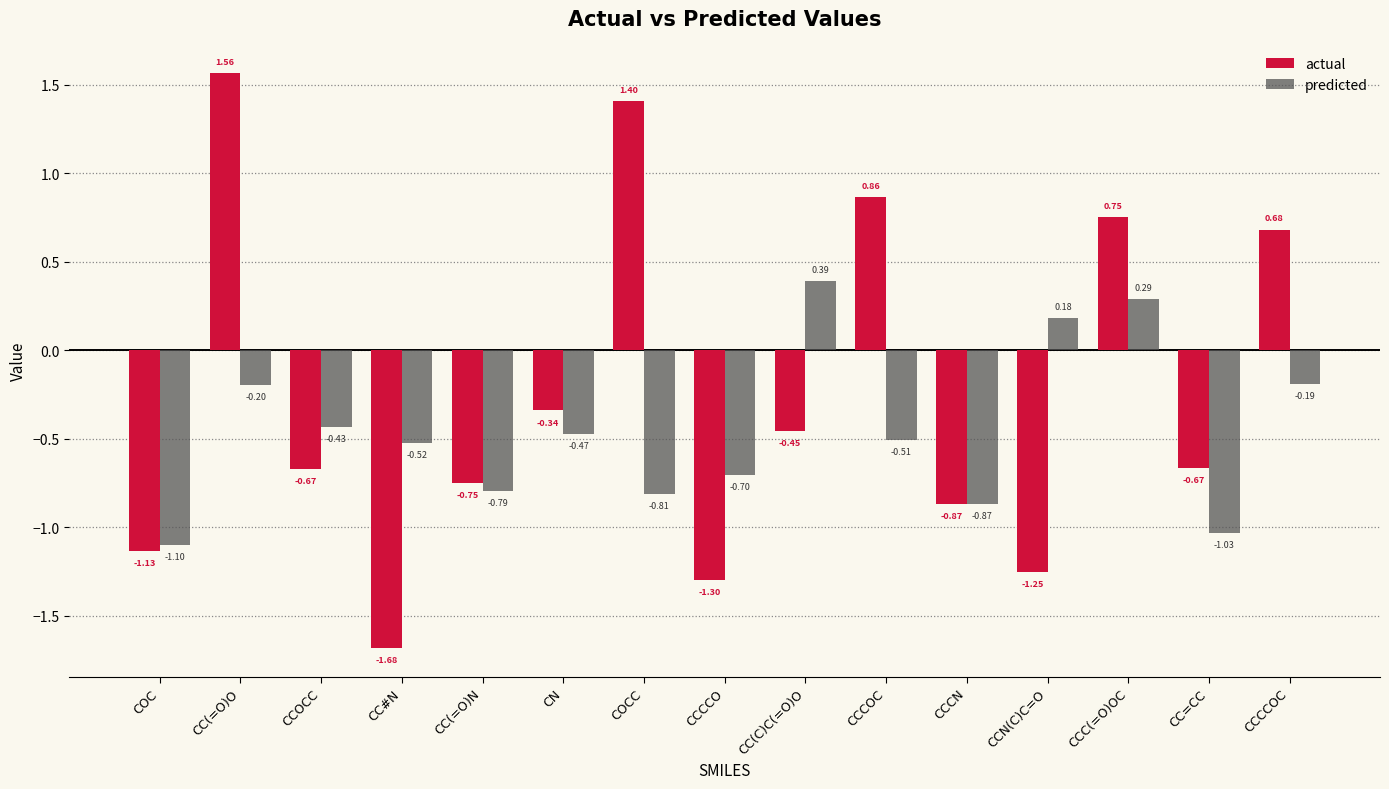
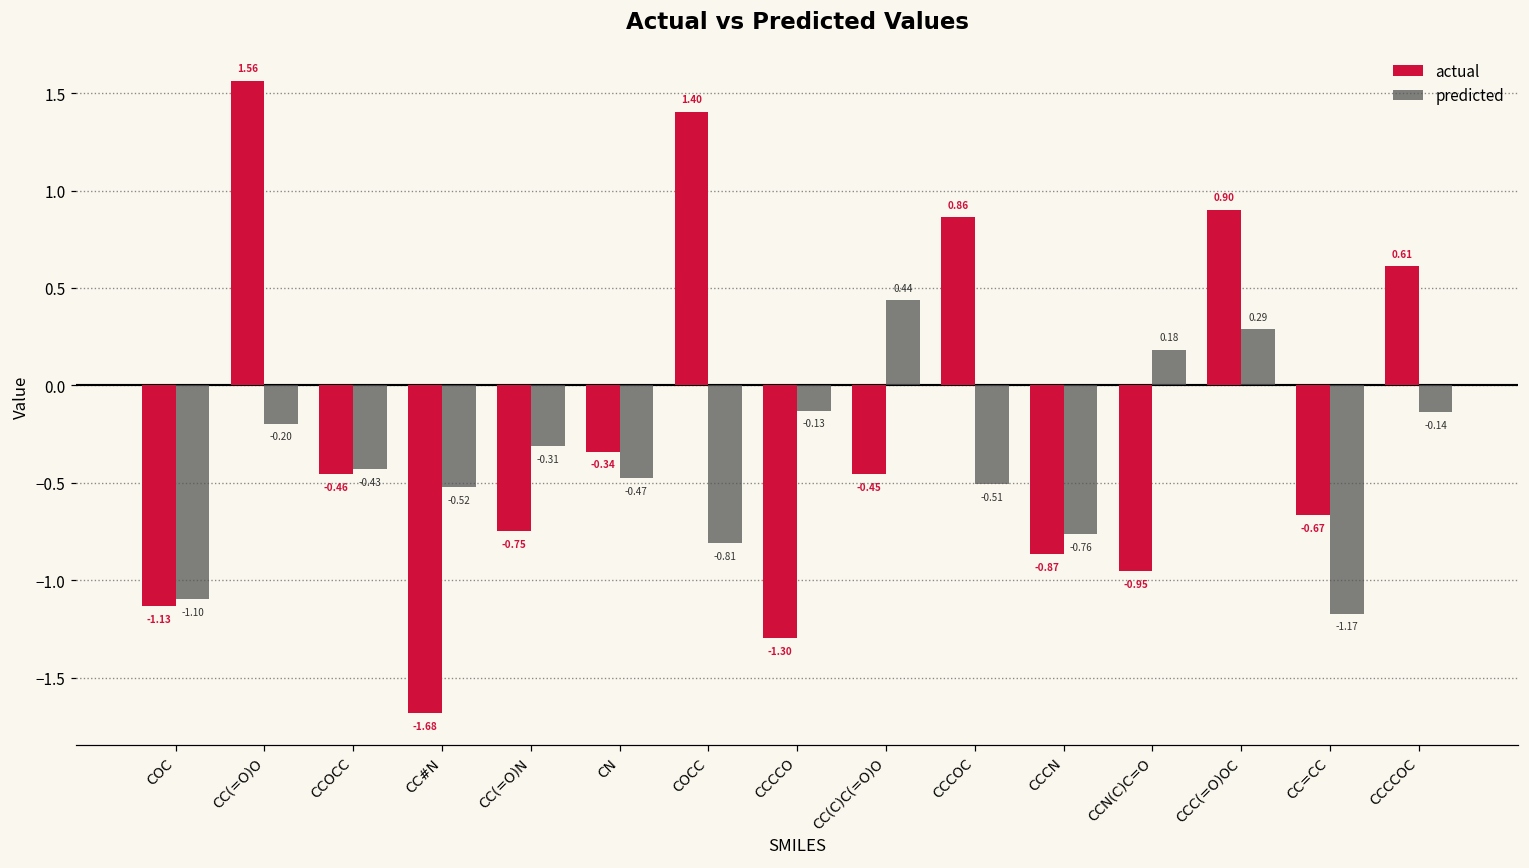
  {
    "actual": {
      "COC": -1.13,
      "CC(=O)O": 1.56,
-     "CCOCC": -0.67,
+     "CCOCC": -0.46,
      "CC#N": -1.68,
      "CC(=O)N": -0.75,
      "CN": -0.34,
      "COCC": 1.40,
      "CCCCO": -1.30,
      "CC(C)C(=O)O": -0.45,
      "CCCOC": 0.86,
      "CCCN": -0.87,
-     "CCN(C)C=O": -1.25,
-     "CCC(=O)OC": 0.75,
+     "CCN(C)C=O": -0.95,
+     "CCC(=O)OC": 0.90,
      "CC=CC": -0.67,
-     "CCCCOC": 0.68
+     "CCCCOC": 0.61
    },
    "predicted": {
      "COC": -1.10,
      "CC(=O)O": -0.20,
      "CCOCC": -0.43,
      "CC#N": -0.52,
-     "CC(=O)N": -0.79,
+     "CC(=O)N": -0.31,
      "CN": -0.47,
      "COCC": -0.81,
-     "CCCCO": -0.70,
-     "CC(C)C(=O)O": 0.39,
+     "CCCCO": -0.13,
+     "CC(C)C(=O)O": 0.44,
      "CCCOC": -0.51,
-     "CCCN": -0.87,
+     "CCCN": -0.76,
      "CCN(C)C=O": 0.18,
      "CCC(=O)OC": 0.29,
-     "CC=CC": -1.03,
-     "CCCCOC": -0.19
+     "CC=CC": -1.17,
+     "CCCCOC": -0.14
    }
  }
